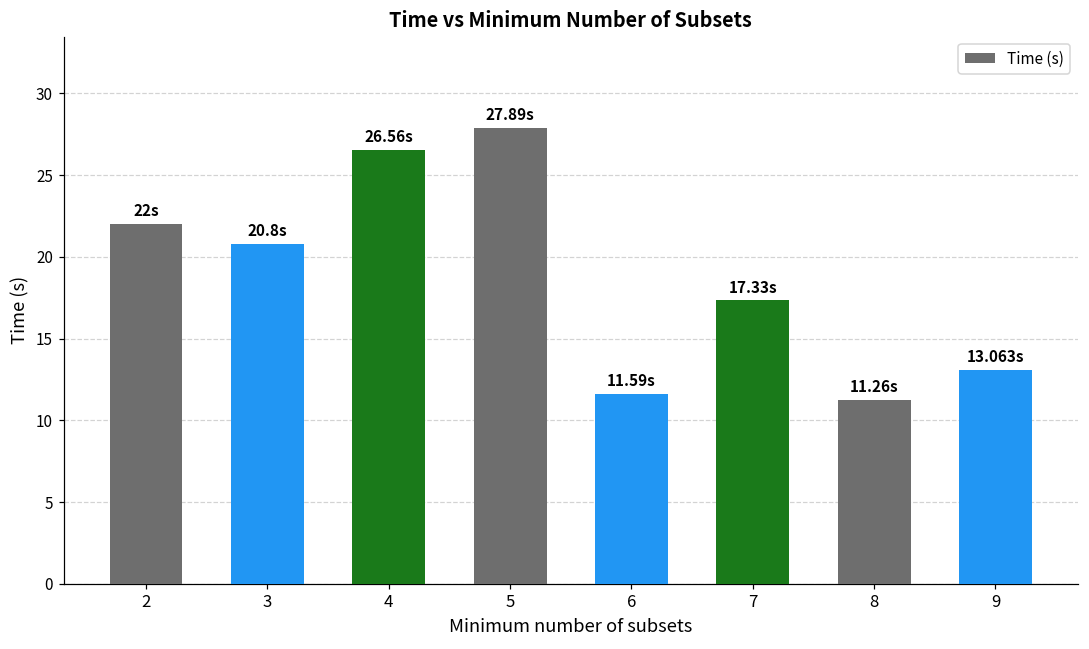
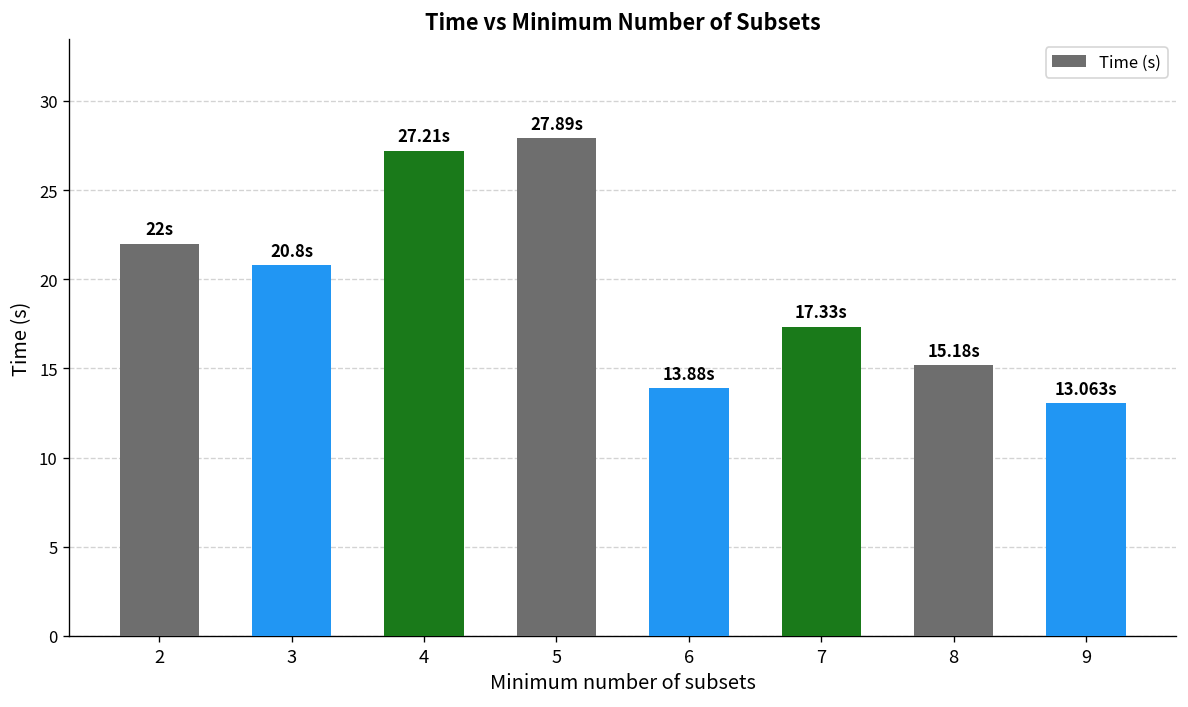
  {
    "2": "22s",
    "3": "20.8s",
-   "4": "26.56s",
+   "4": "27.21s",
    "5": "27.89s",
-   "6": "11.59s",
+   "6": "13.88s",
    "7": "17.33s",
-   "8": "11.26s",
+   "8": "15.18s",
    "9": "13.063s"
  }
